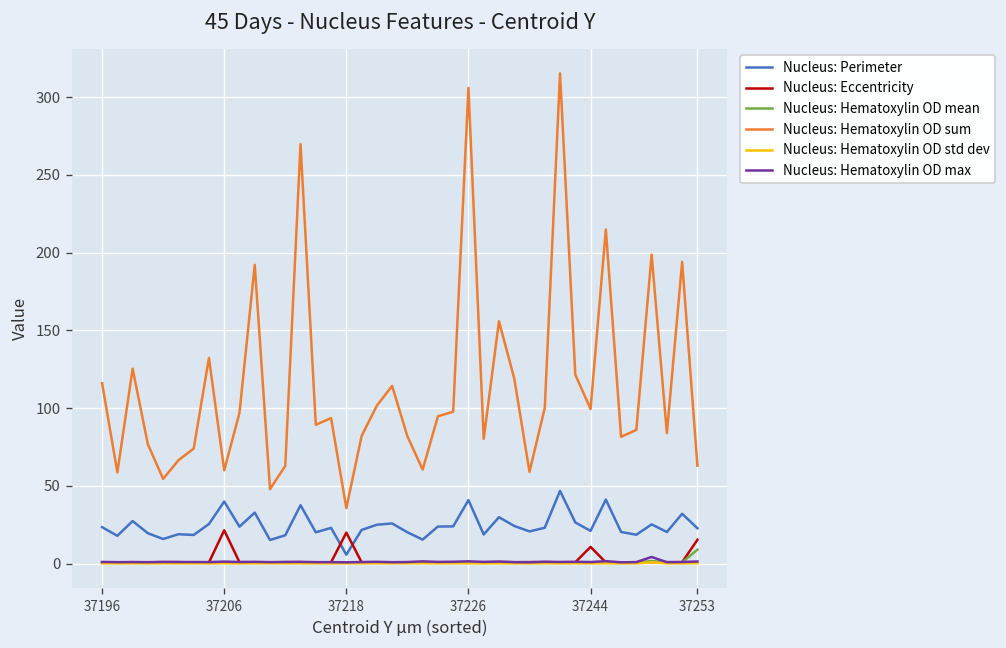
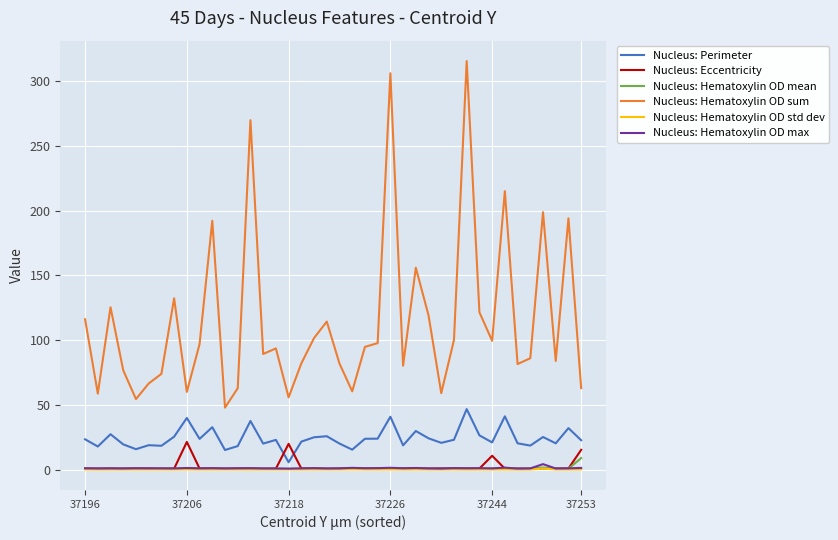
  {
    "Nucleus: Perimeter": {
      "37196": 23,
      "37206": 40,
      "37218": 6,
      "37226": 41,
      "37244": 21,
      "37253": 23
    },
    "Nucleus: Eccentricity": {
      "37206": 21,
      "37218": 20,
      "37244": 11,
      "37253": 15
    },
    "Nucleus: Hematoxylin OD mean": {
      "37253": 9
    },
    "Nucleus: Hematoxylin OD sum": {
      "37196": 116,
      "37206": 60,
-     "37218": 36,
+     "37218": 56,
      "37226": 306,
      "37244": 99,
      "37253": 63
    }
  }
